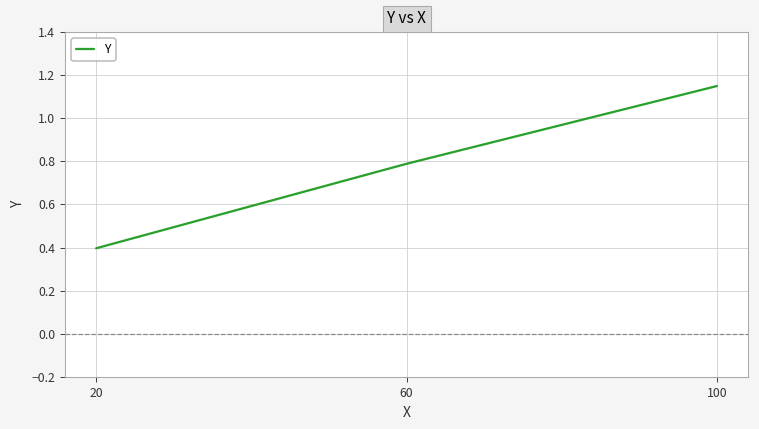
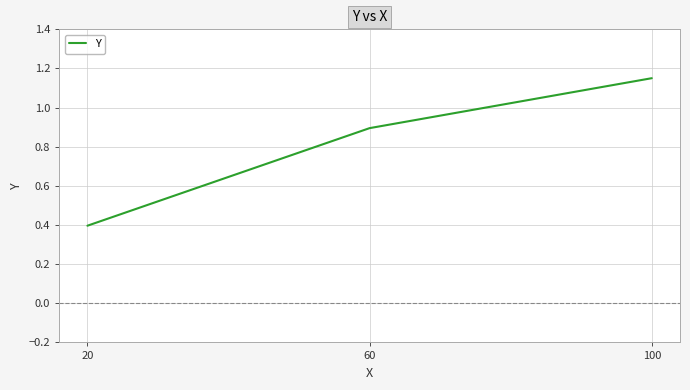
  {
    "20": 0.40,
-   "60": 0.79,
+   "60": 0.90,
    "100": 1.15
  }
